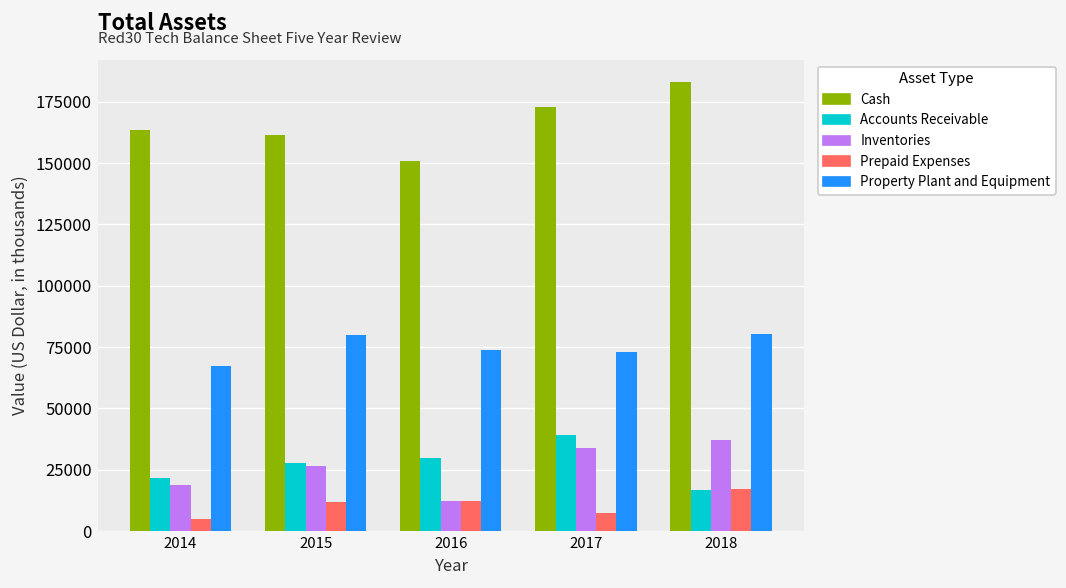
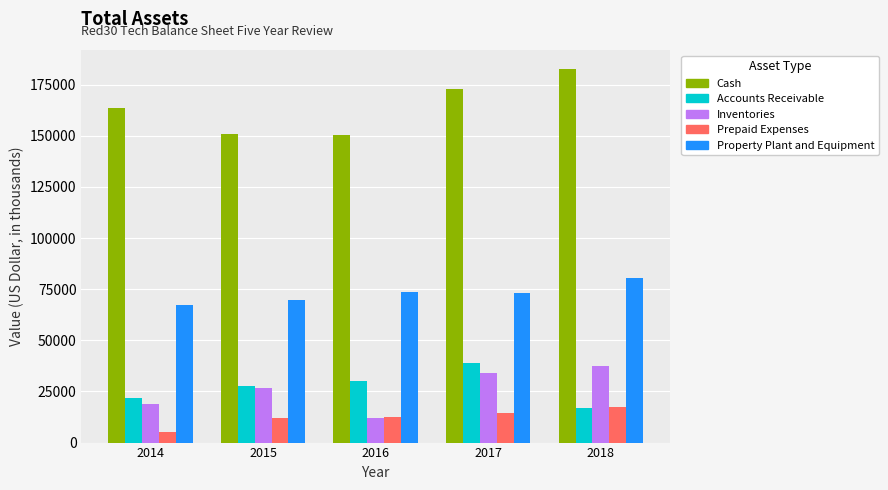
  {
    "Cash": {
      "2014": 163000,
-     "2015": 161000,
+     "2015": 151000,
      "2016": 151000,
      "2017": 173000,
      "2018": 183000
    },
    "Accounts Receivable": {
      "2014": 22000,
      "2015": 28000,
      "2016": 30000,
      "2017": 39000,
      "2018": 17000
    },
    "Inventories": {
      "2014": 19000,
      "2015": 27000,
      "2016": 12000,
      "2017": 34000,
      "2018": 37000
    },
    "Prepaid Expenses": {
      "2014": 5000,
      "2015": 12000,
      "2016": 12000,
-     "2017": 7000,
+     "2017": 15000,
      "2018": 17000
    },
    "Property Plant and Equipment": {
      "2014": 67000,
-     "2015": 80000,
+     "2015": 70000,
      "2016": 74000,
      "2017": 73000,
      "2018": 80000
    }
  }
